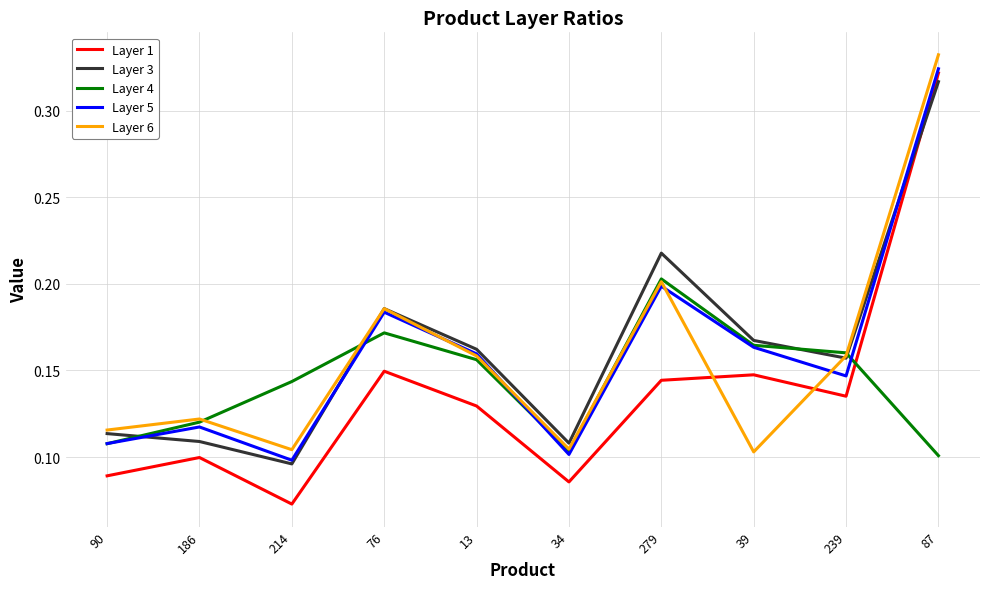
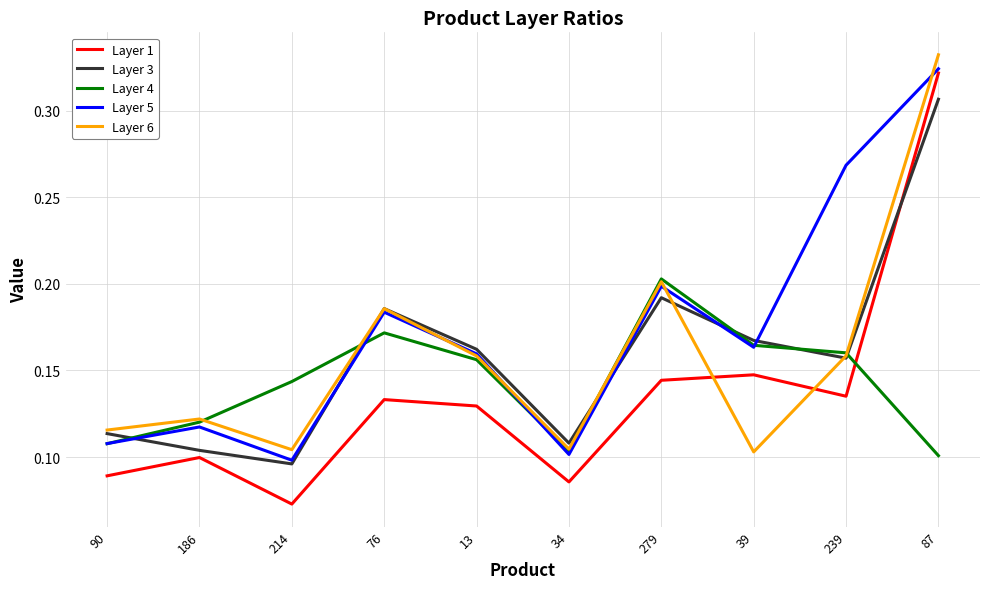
  {
    "Layer 1": {
      "90": 0.089,
      "186": 0.100,
      "214": 0.073,
-     "76": 0.150,
+     "76": 0.133,
      "13": 0.129,
      "34": 0.086,
      "279": 0.144,
      "39": 0.147,
      "239": 0.135,
      "87": 0.322
    },
    "Layer 3": {
      "90": 0.114,
-     "186": 0.109,
+     "186": 0.104,
      "214": 0.096,
      "13": 0.162,
      "34": 0.108,
-     "279": 0.218,
+     "279": 0.192,
      "39": 0.167,
-     "87": 0.317
+     "87": 0.307
    },
    "Layer 4": {
      "186": 0.120,
      "214": 0.144,
      "76": 0.172,
      "13": 0.156,
      "279": 0.203,
      "239": 0.160,
      "87": 0.101
    },
    "Layer 5": {
      "186": 0.117,
      "214": 0.098,
      "76": 0.184,
      "34": 0.102,
      "279": 0.199,
-     "239": 0.147,
+     "239": 0.268,
      "87": 0.324
    },
    "Layer 6": {
      "90": 0.116,
      "186": 0.122,
      "214": 0.104,
      "279": 0.201,
      "39": 0.103,
      "87": 0.332
    }
  }
